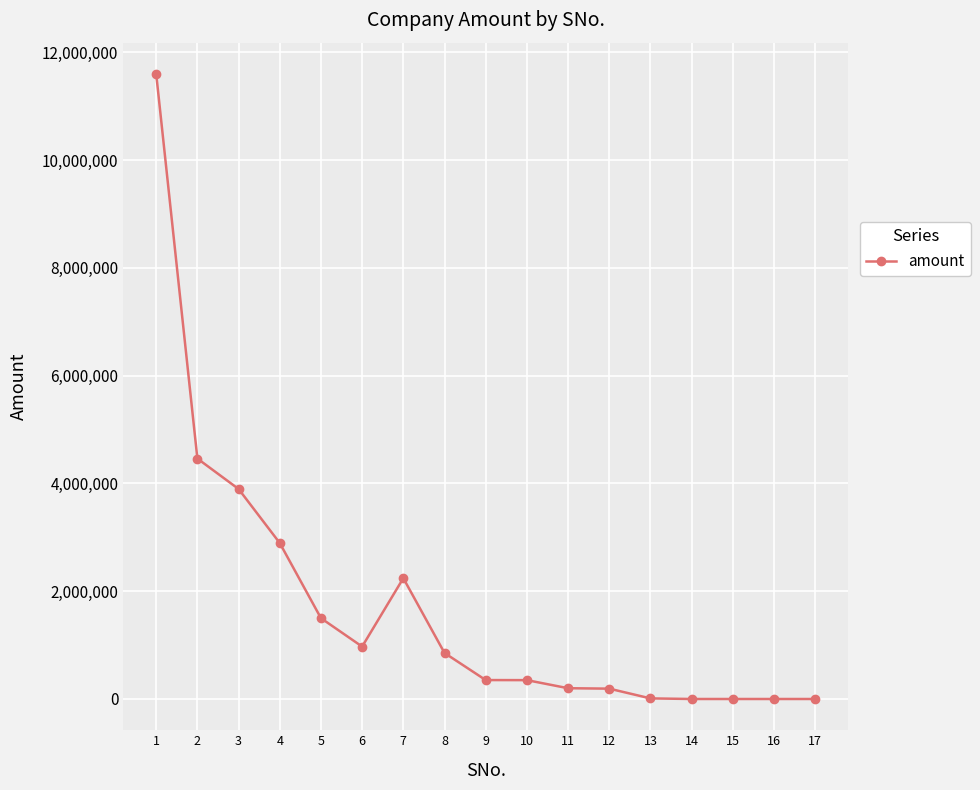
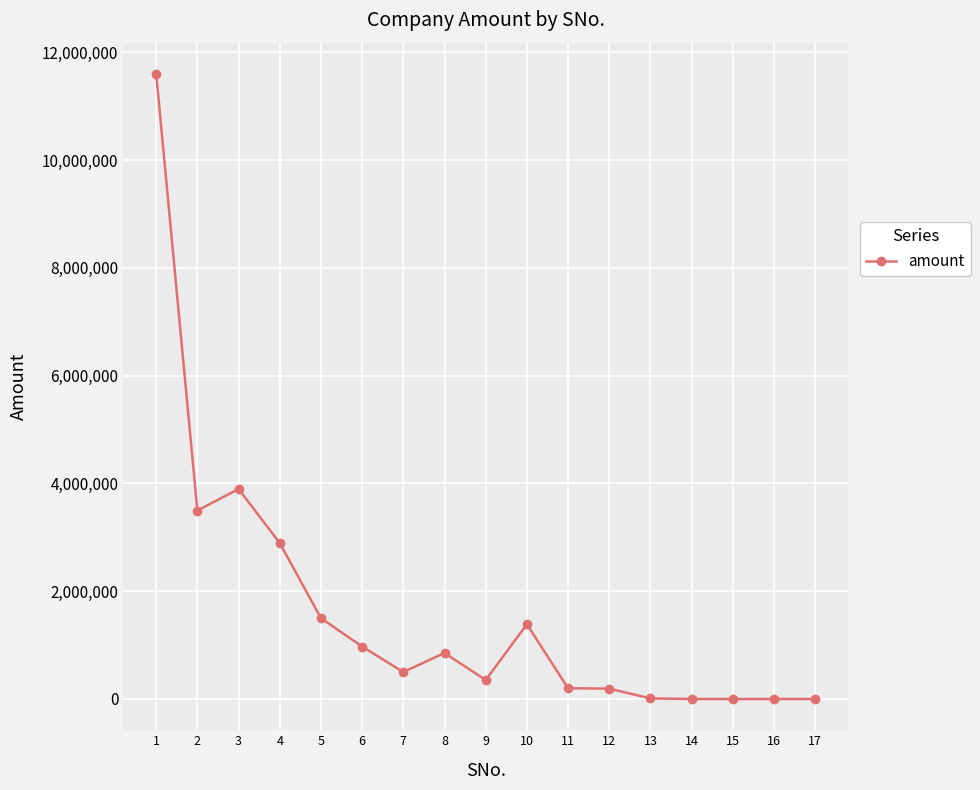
  {
    "1": "11,600,000",
-   "2": "4,500,000",
+   "2": "3,500,000",
    "3": "3,900,000",
    "4": "2,900,000",
    "5": "1,500,000",
    "6": "1,000,000",
-   "7": "2,200,000",
+   "7": "500,000",
    "8": "900,000",
    "9": "400,000",
-   "10": "400,000",
+   "10": "1,400,000",
    "11": "200,000",
    "12": "200,000",
    "13": "0",
    "14": "0",
    "15": "0",
    "16": "0",
    "17": "0"
  }
